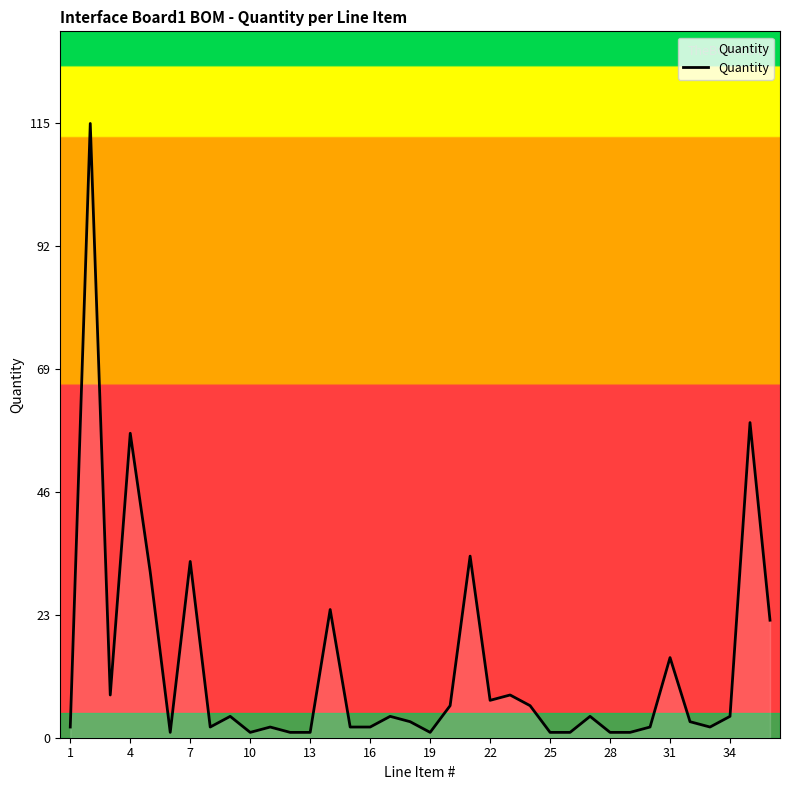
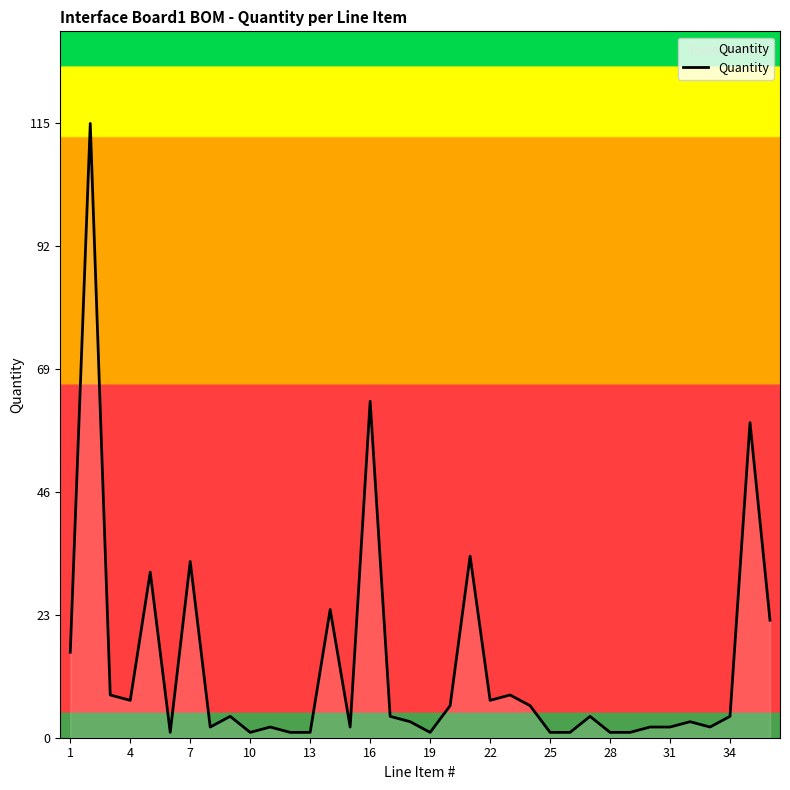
  {
    "Quantity": {
-     "1": 2,
-     "4": 57,
+     "1": 16,
+     "4": 7,
      "7": 33,
      "10": 1,
      "13": 1,
-     "16": 2,
+     "16": 63,
      "19": 1,
      "22": 7,
      "25": 1,
      "28": 1,
-     "31": 15,
+     "31": 2,
      "34": 4
    }
  }
